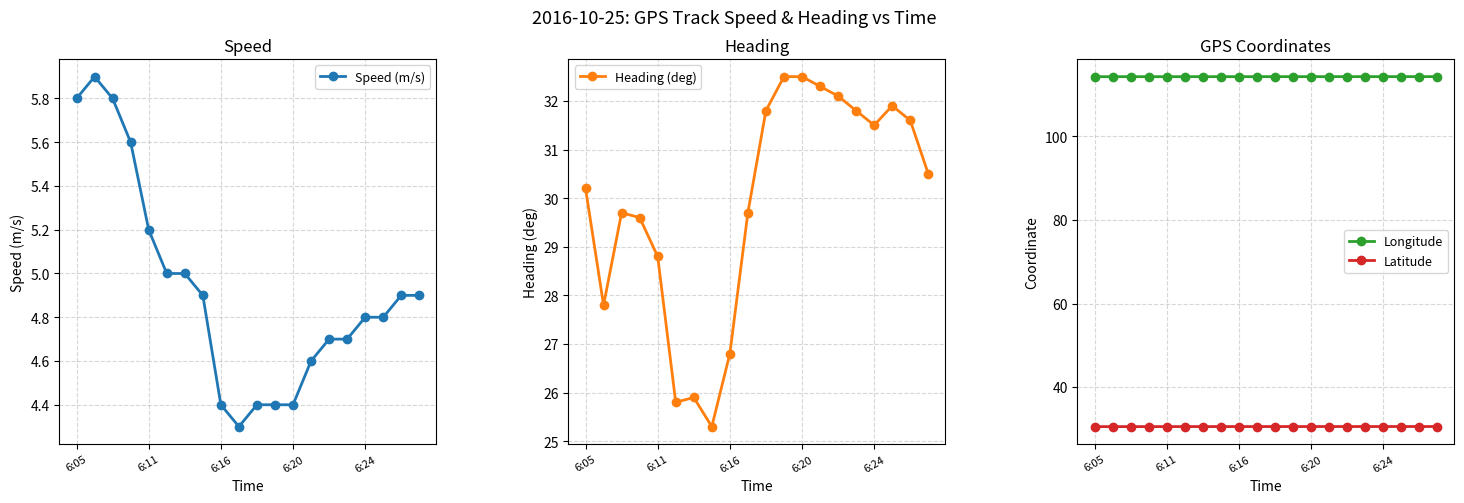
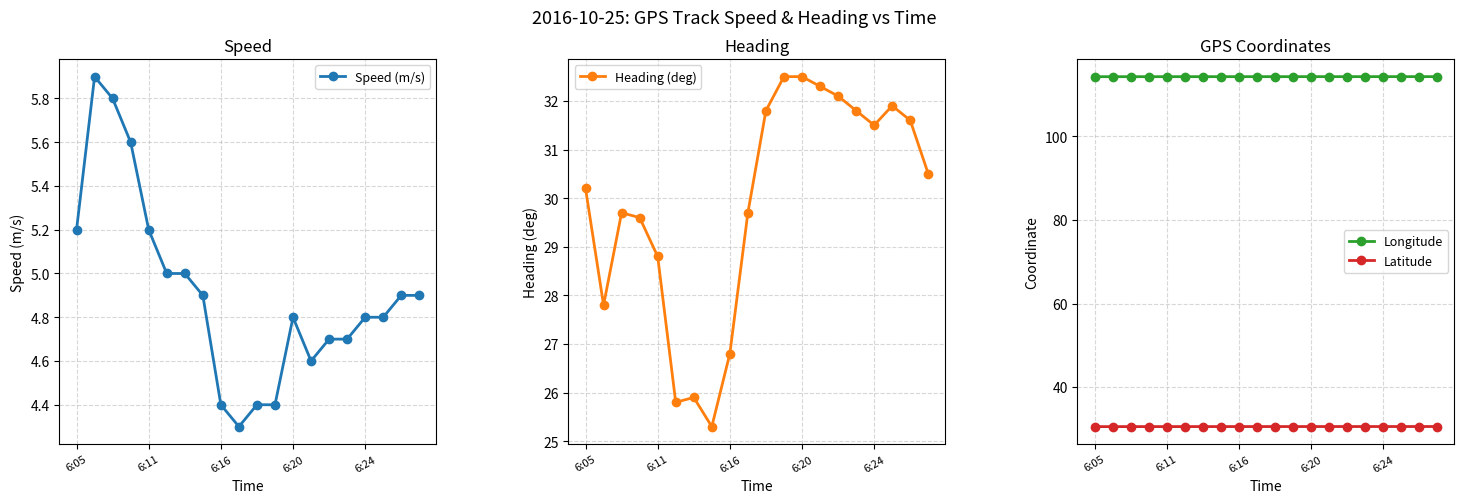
  {
    "Speed": {
-     "6:05": 5.8,
+     "6:05": 5.2,
      "6:11": 5.2,
      "6:16": 4.4,
-     "6:20": 4.4
+     "6:20": 4.8
    },
    "Heading": {
      "6:05": 30.2,
      "6:11": 28.8,
      "6:16": 26.8,
      "6:20": 32.5
    },
    "GPS Coordinates": {
      "Longitude": {
        "6:05": 114,
        "6:11": 114,
        "6:16": 114,
        "6:20": 114
      },
      "Latitude": {
        "6:05": 31,
        "6:11": 31,
        "6:16": 31,
        "6:20": 31
      }
    }
  }
